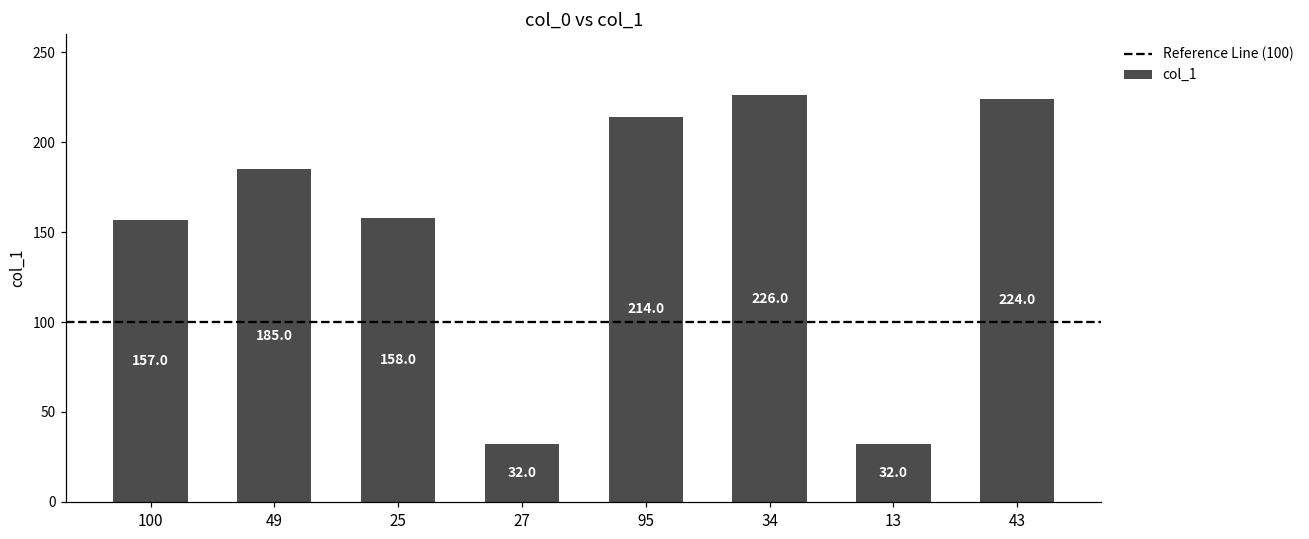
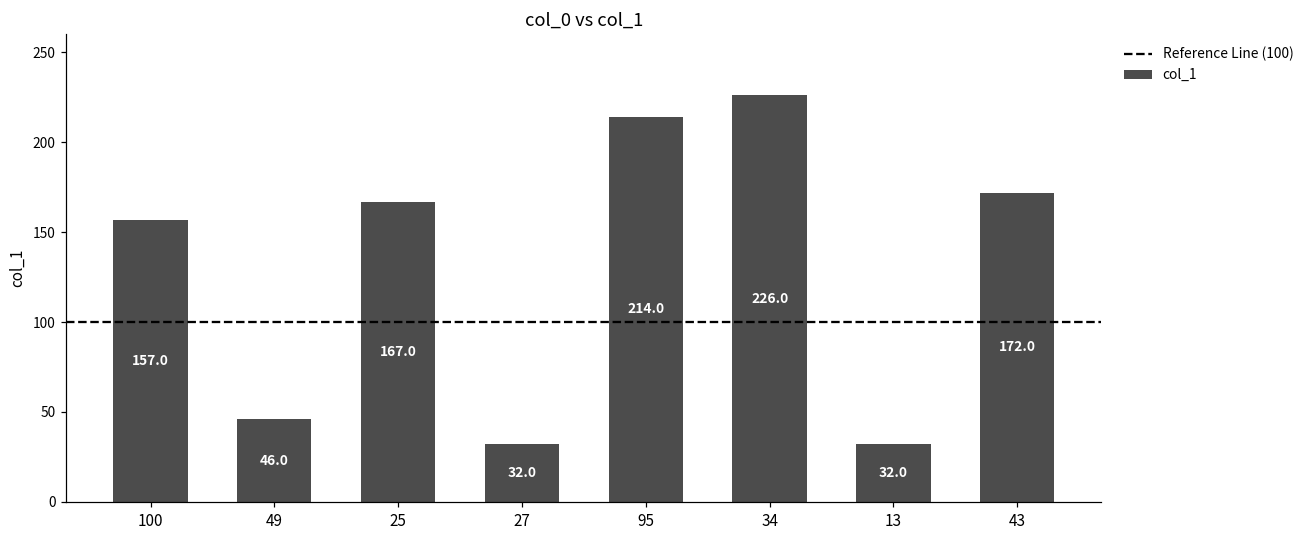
  {
    "100": 157.0,
-   "49": 185.0,
-   "25": 158.0,
+   "49": 46.0,
+   "25": 167.0,
    "27": 32.0,
    "95": 214.0,
    "34": 226.0,
    "13": 32.0,
-   "43": 224.0
+   "43": 172.0
  }
